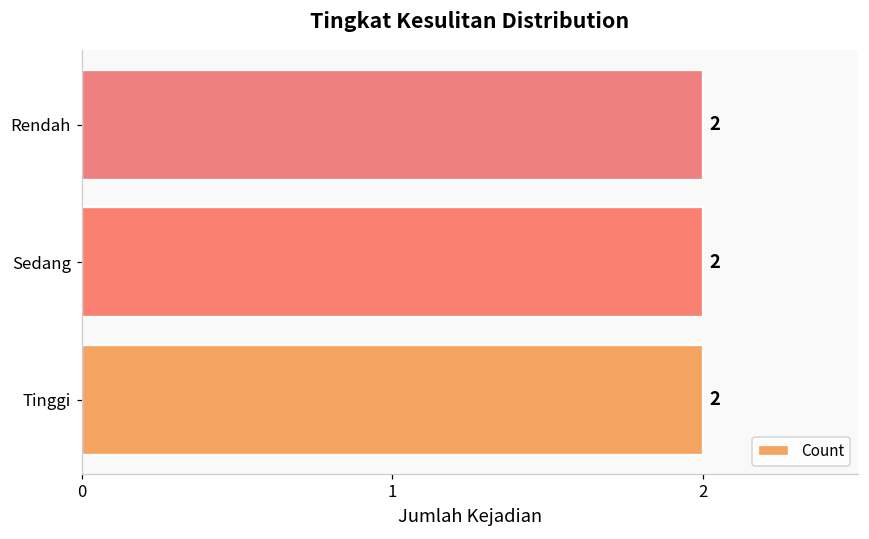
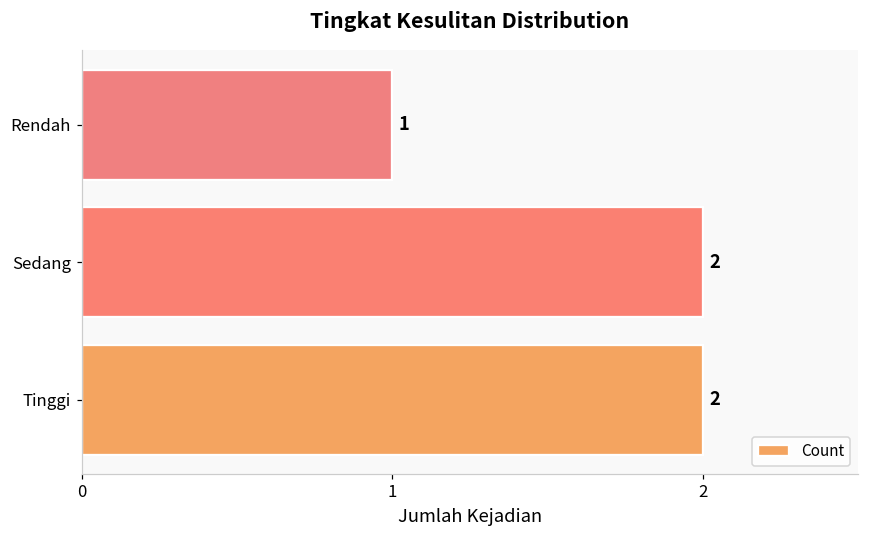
  {
-   "Rendah": 2,
+   "Rendah": 1,
    "Sedang": 2,
    "Tinggi": 2
  }
